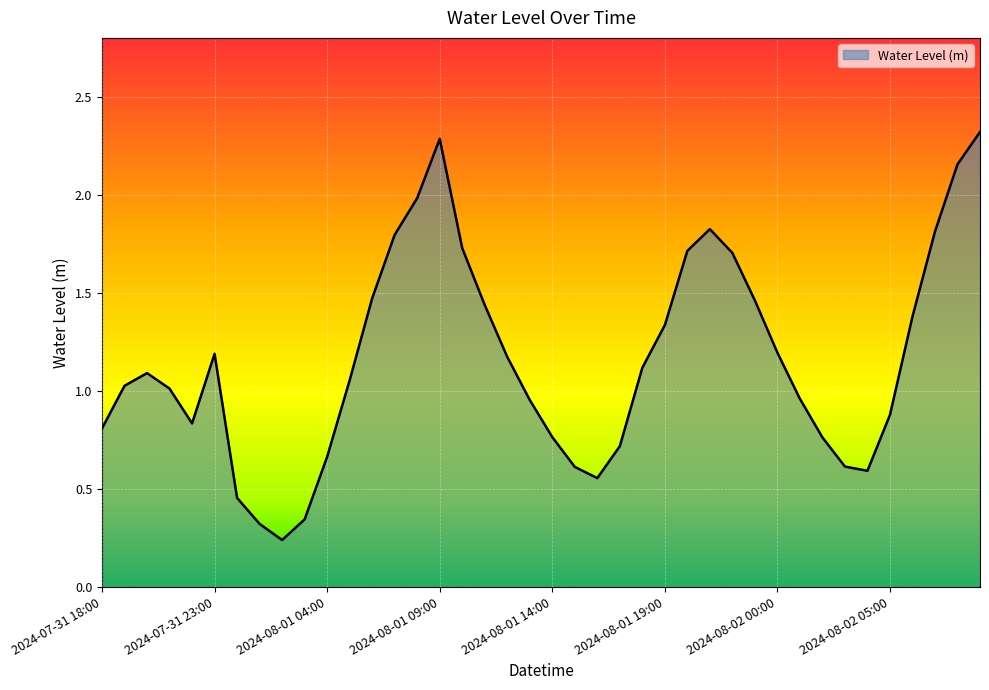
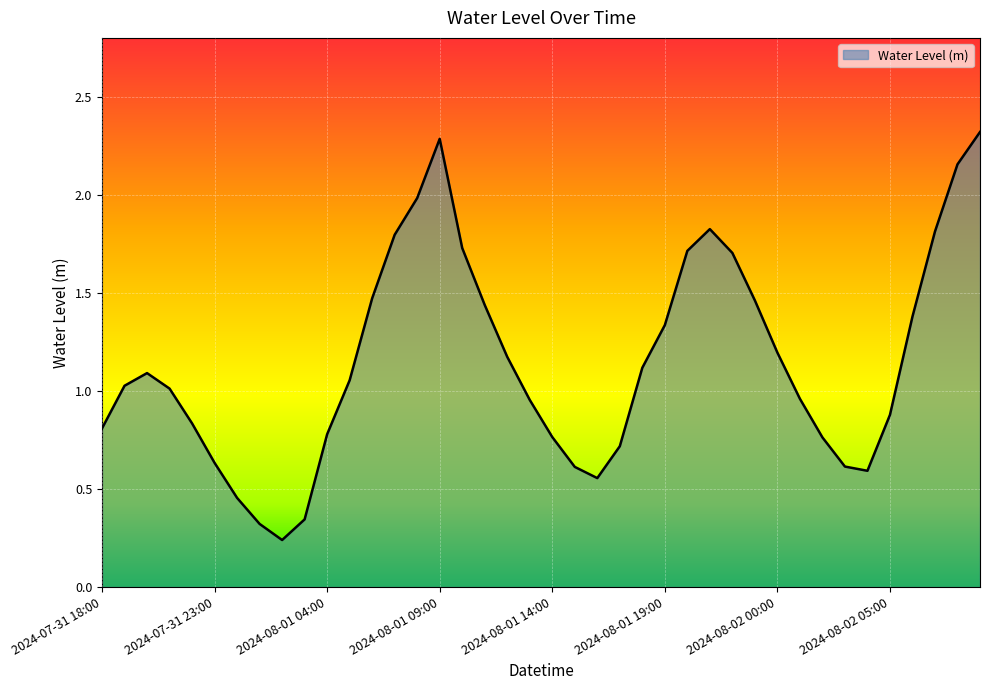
  {
    "2024-07-31 18:00": 0.81,
-   "2024-07-31 23:00": 1.19,
-   "2024-08-01 04:00": 0.66,
+   "2024-07-31 23:00": 0.63,
+   "2024-08-01 04:00": 0.78,
    "2024-08-01 09:00": 2.29,
    "2024-08-01 14:00": 0.76,
    "2024-08-01 19:00": 1.34,
    "2024-08-02 00:00": 1.20,
    "2024-08-02 05:00": 0.88
  }
